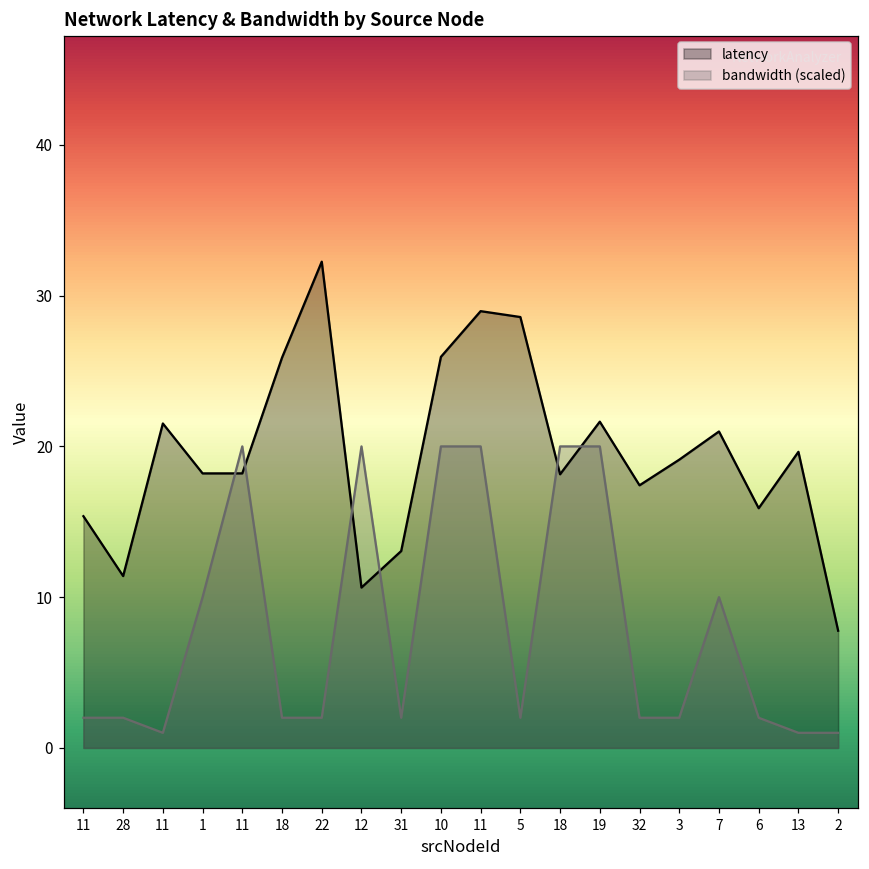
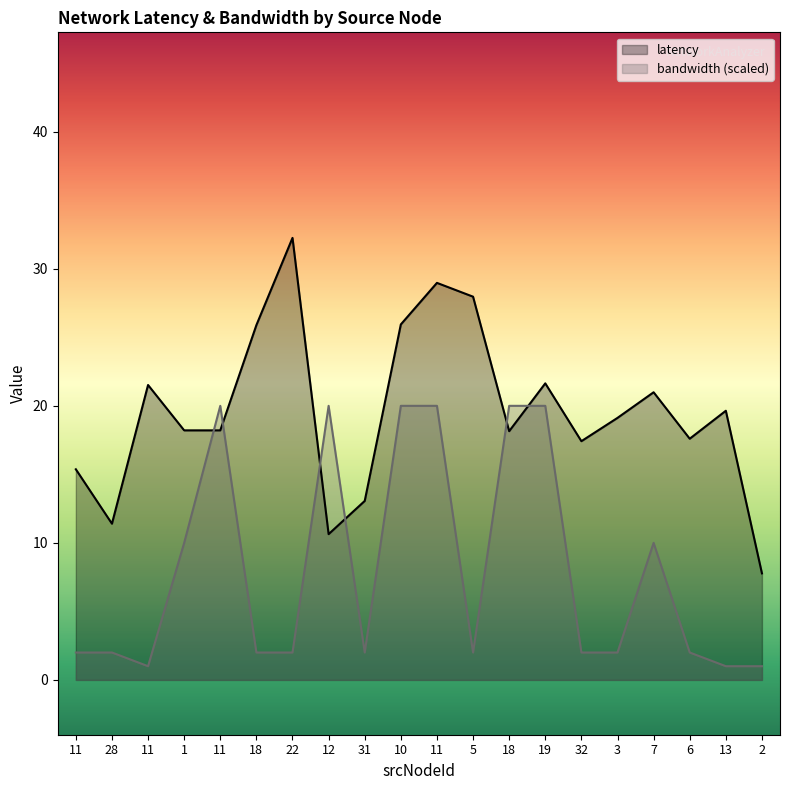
  {
    "latency": {
      "28": 11.4,
      "1": 18.2,
      "22": 32.3,
      "12": 10.6,
      "31": 13.1,
      "10": 25.9,
-     "5": 28.6,
+     "5": 28.0,
      "19": 21.6,
      "32": 17.4,
      "3": 19.1,
      "7": 21.0,
-     "6": 15.9,
+     "6": 17.6,
      "13": 19.6,
      "2": 7.8
    },
    "bandwidth (scaled)": {
      "28": 2.0,
      "1": 10.0,
      "22": 2.0,
      "12": 20.0,
      "31": 2.0,
      "10": 20.0,
      "5": 2.0,
      "19": 20.0,
      "32": 2.0,
      "3": 2.0,
      "7": 10.0,
      "6": 2.0,
      "13": 1.0,
      "2": 1.0
    }
  }
